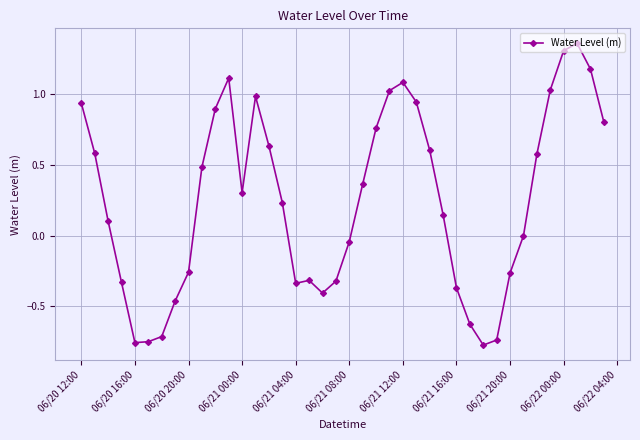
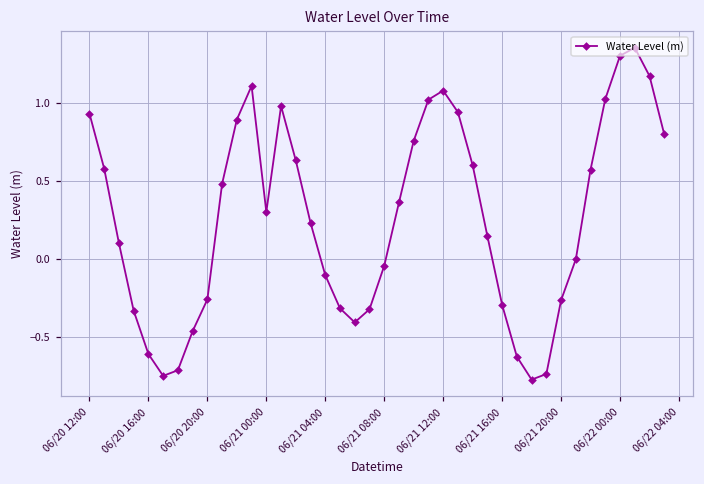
  {
    "06/20 12:00": 0.94,
-   "06/20 16:00": -0.76,
+   "06/20 16:00": -0.61,
    "06/20 20:00": -0.26,
    "06/21 00:00": 0.30,
-   "06/21 04:00": -0.34,
+   "06/21 04:00": -0.10,
    "06/21 08:00": -0.04,
    "06/21 12:00": 1.08,
-   "06/21 16:00": -0.37,
+   "06/21 16:00": -0.29,
    "06/21 20:00": -0.26
  }
